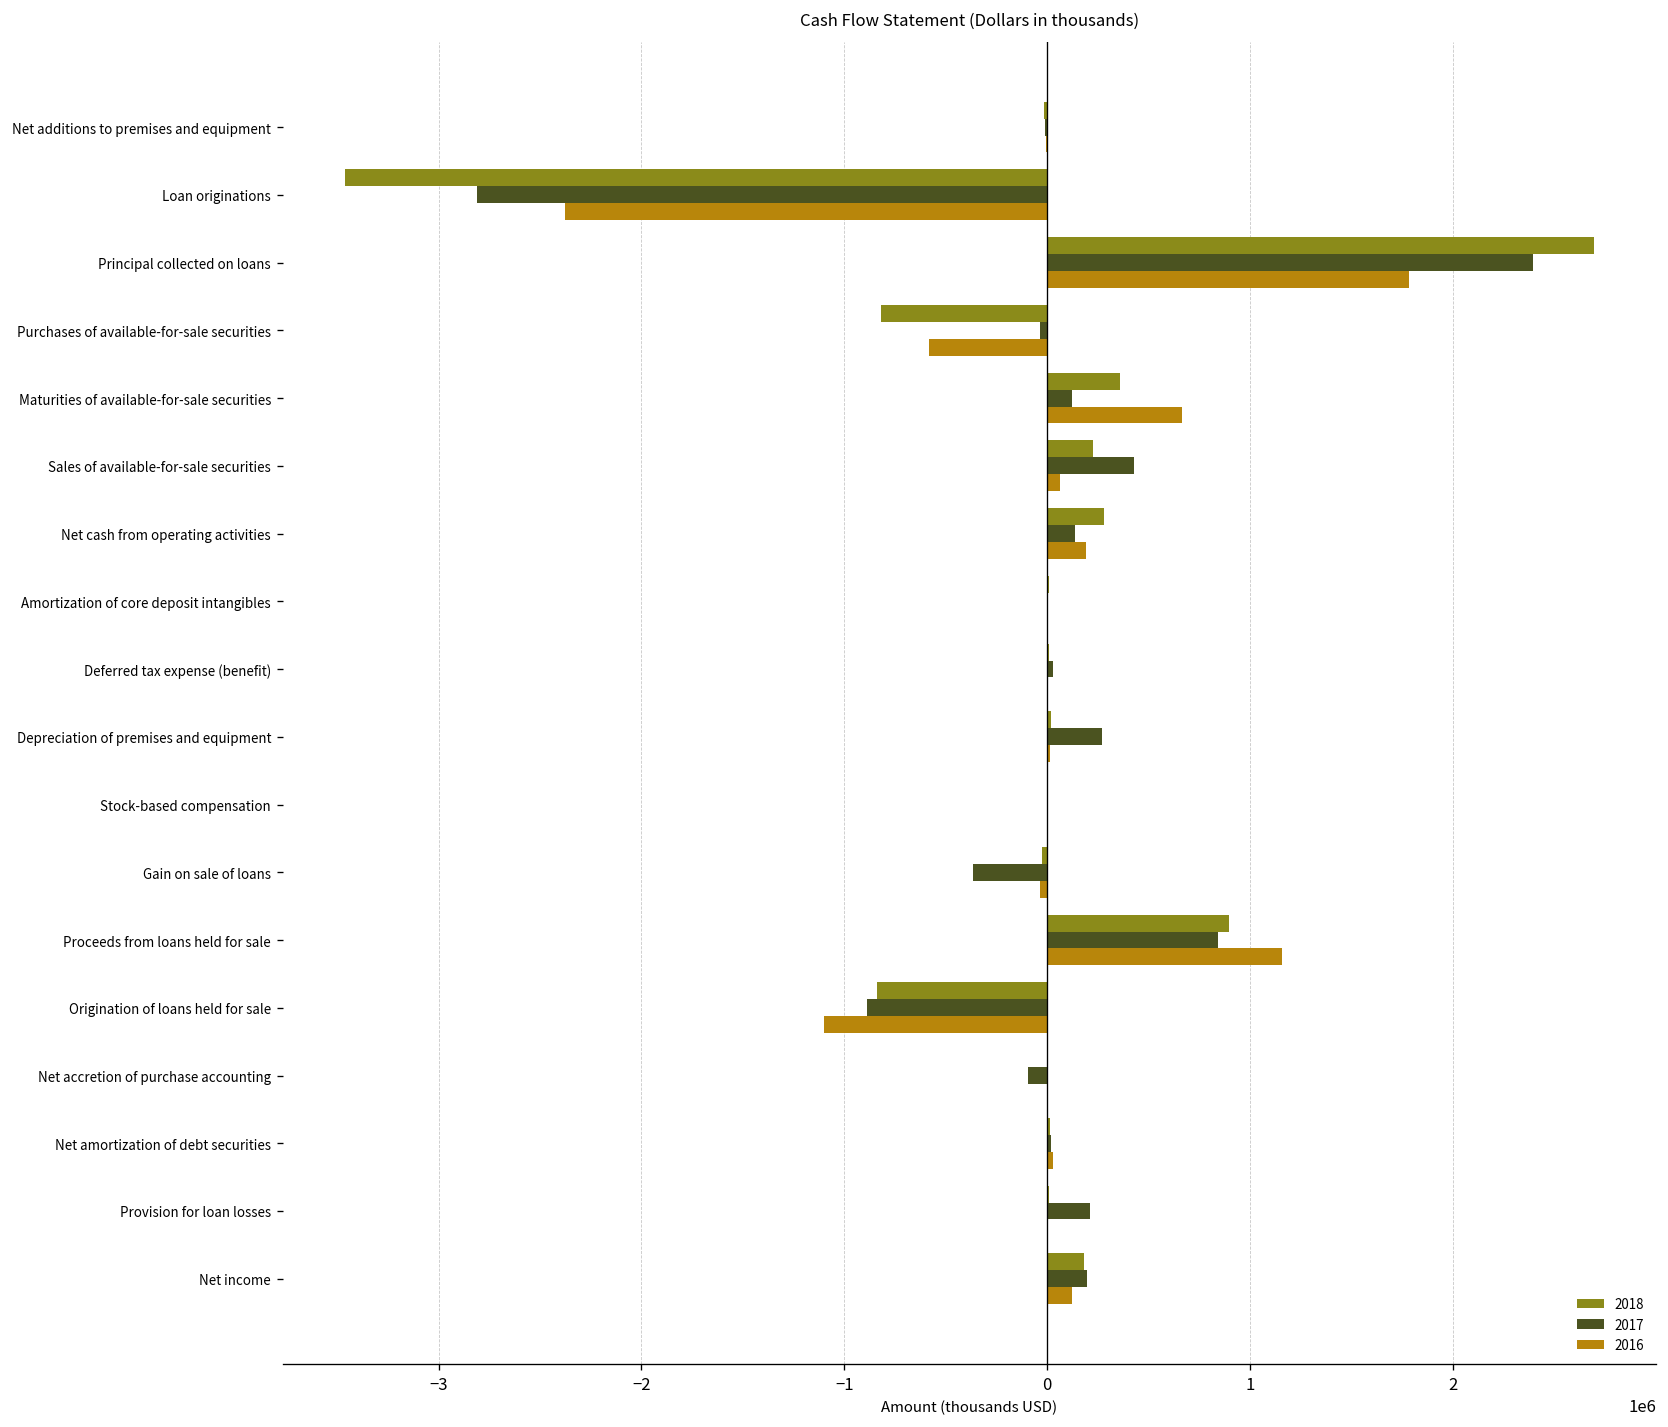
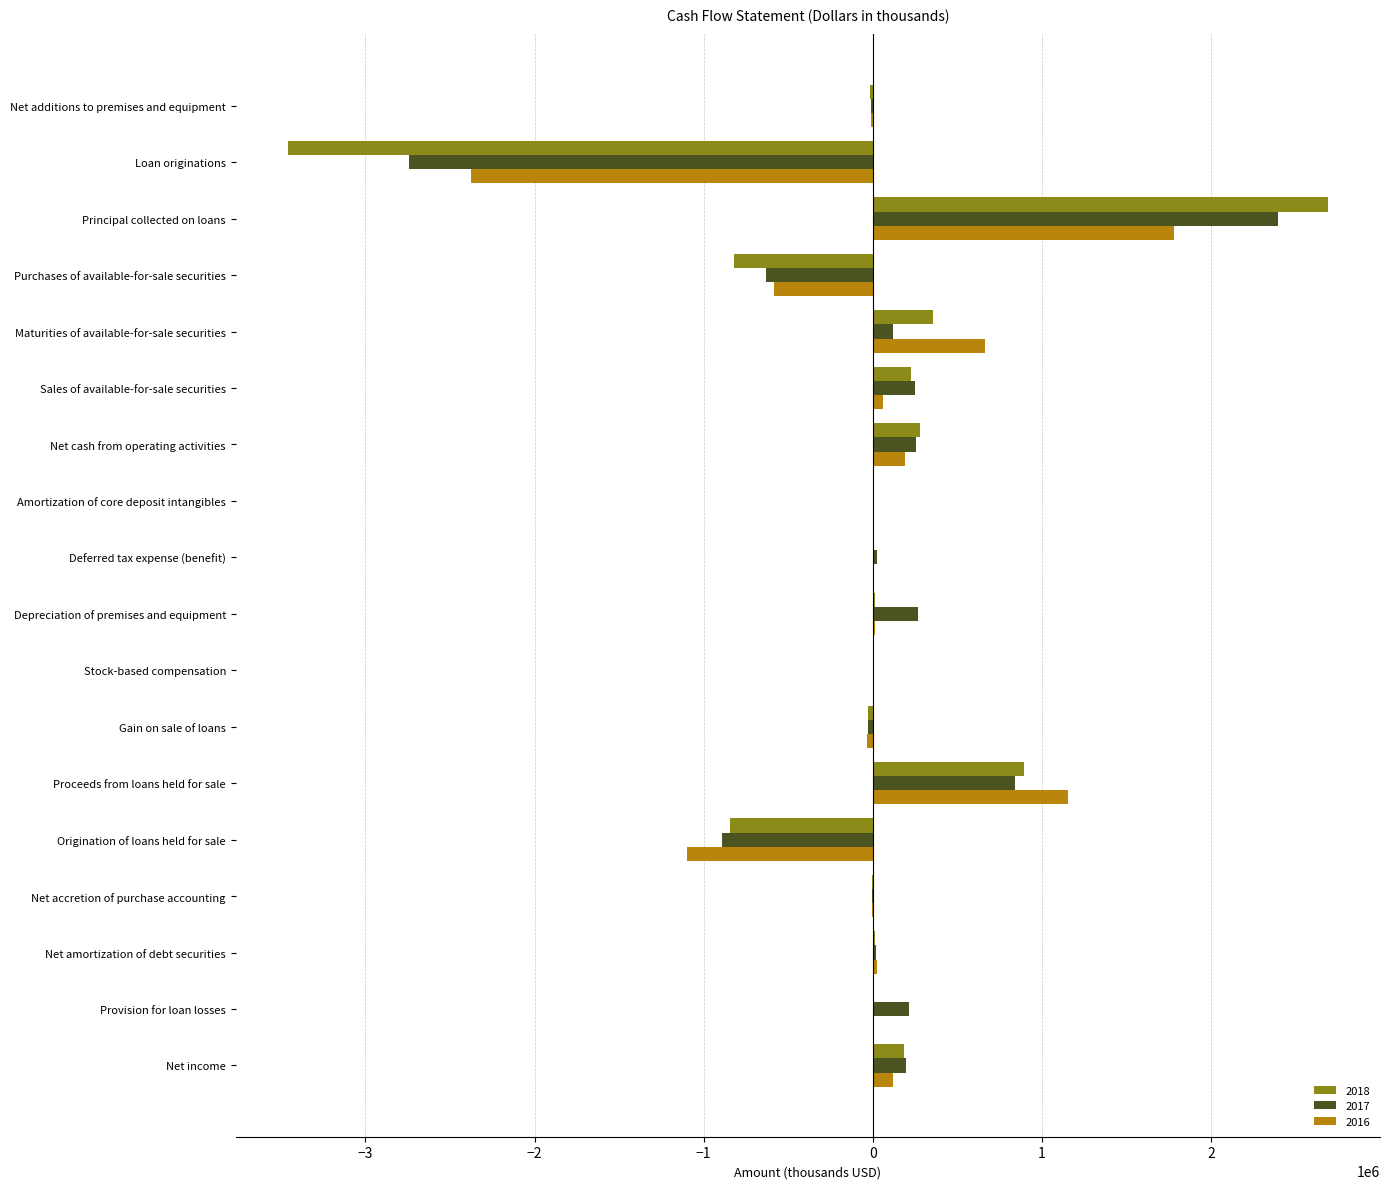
  {
    "2017": {
-     "Loan originations": -2810000,
+     "Loan originations": -2740000,
      "Principal collected on loans": 2400000,
-     "Purchases of available-for-sale securities": -40000,
+     "Purchases of available-for-sale securities": -630000,
      "Maturities of available-for-sale securities": 120000,
-     "Sales of available-for-sale securities": 430000,
-     "Net cash from operating activities": 140000,
+     "Sales of available-for-sale securities": 250000,
+     "Net cash from operating activities": 250000,
      "Deferred tax expense (benefit)": 30000,
      "Depreciation of premises and equipment": 270000,
-     "Gain on sale of loans": -370000,
+     "Gain on sale of loans": -30000,
      "Proceeds from loans held for sale": 840000,
      "Origination of loans held for sale": -890000,
-     "Net accretion of purchase accounting": -90000,
+     "Net accretion of purchase accounting": -10000,
      "Net amortization of debt securities": 20000,
      "Provision for loan losses": 210000,
      "Net income": 200000
    }
  }
